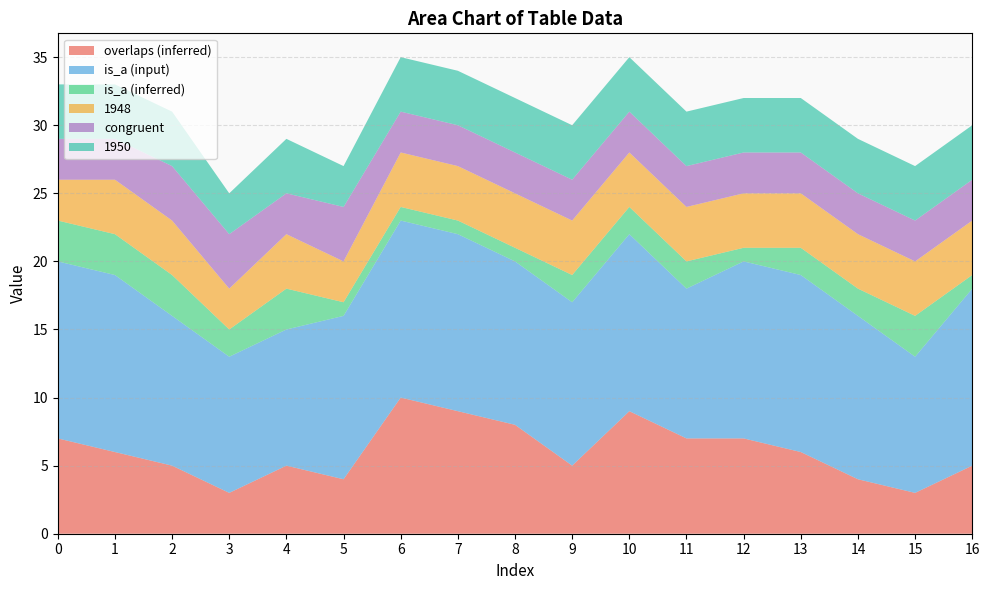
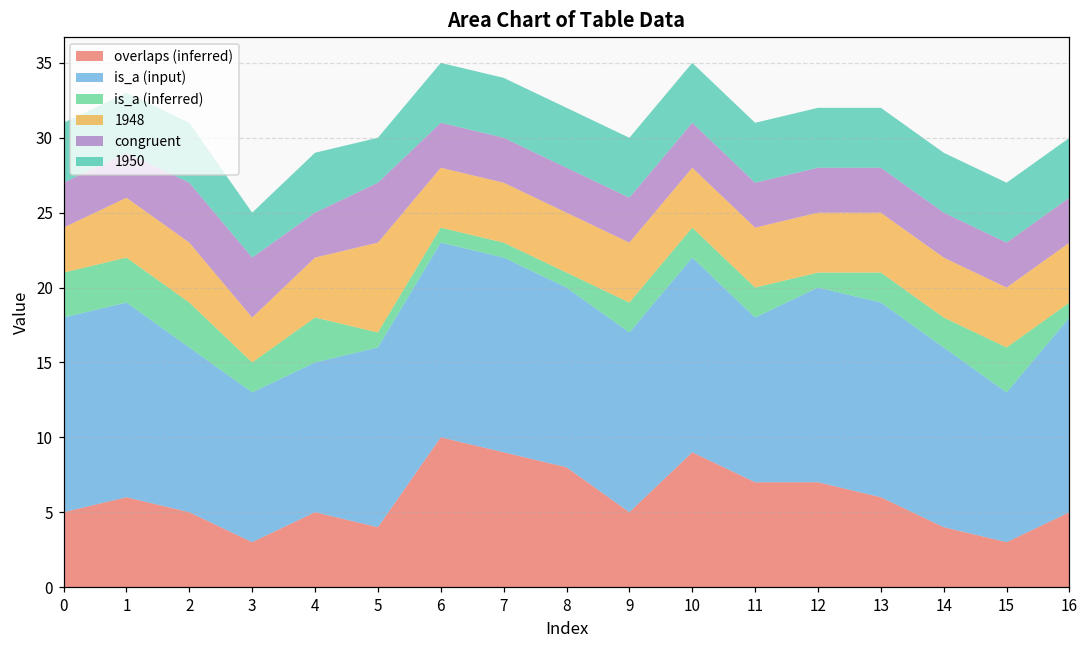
  {
    "overlaps (inferred)": {
-     "0": 7,
+     "0": 5,
      "1": 6,
      "2": 5,
      "3": 3,
      "4": 5,
      "5": 4,
      "6": 10,
      "7": 9,
      "8": 8,
      "9": 5,
      "10": 9,
      "11": 7,
      "12": 7,
      "13": 6,
      "14": 4,
      "15": 3,
      "16": 5
    },
    "is_a (input)": {
      "0": 13,
      "1": 13,
      "2": 11,
      "3": 10,
      "4": 10,
      "5": 12,
      "6": 13,
      "7": 13,
      "8": 12,
      "9": 12,
      "10": 13,
      "11": 11,
      "12": 13,
      "13": 13,
      "14": 12,
      "15": 10,
      "16": 13
    },
    "1948": {
      "0": 3,
      "1": 4,
      "2": 4,
      "3": 3,
      "4": 4,
-     "5": 3,
+     "5": 6,
      "6": 4,
      "7": 4,
      "8": 4,
      "9": 4,
      "10": 4,
      "11": 4,
      "12": 4,
      "13": 4,
      "14": 4,
      "15": 4,
      "16": 4
    },
    "congruent": {
      "0": 3,
      "2": 4,
      "3": 4,
      "4": 3,
      "5": 4,
      "6": 3,
      "7": 3,
      "8": 3,
      "9": 3,
      "10": 3,
      "11": 3,
      "12": 3,
      "13": 3,
      "14": 3,
      "15": 3,
      "16": 3
    }
  }
